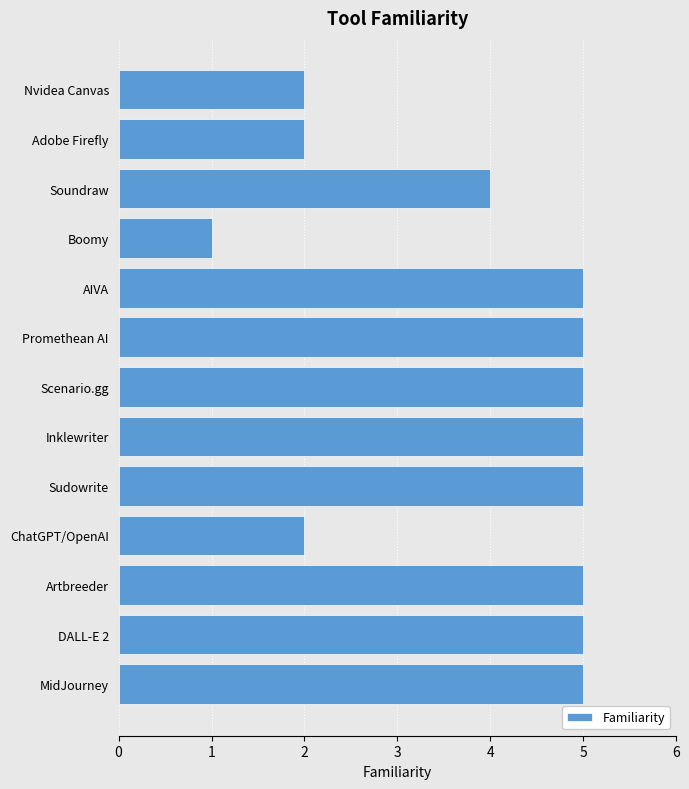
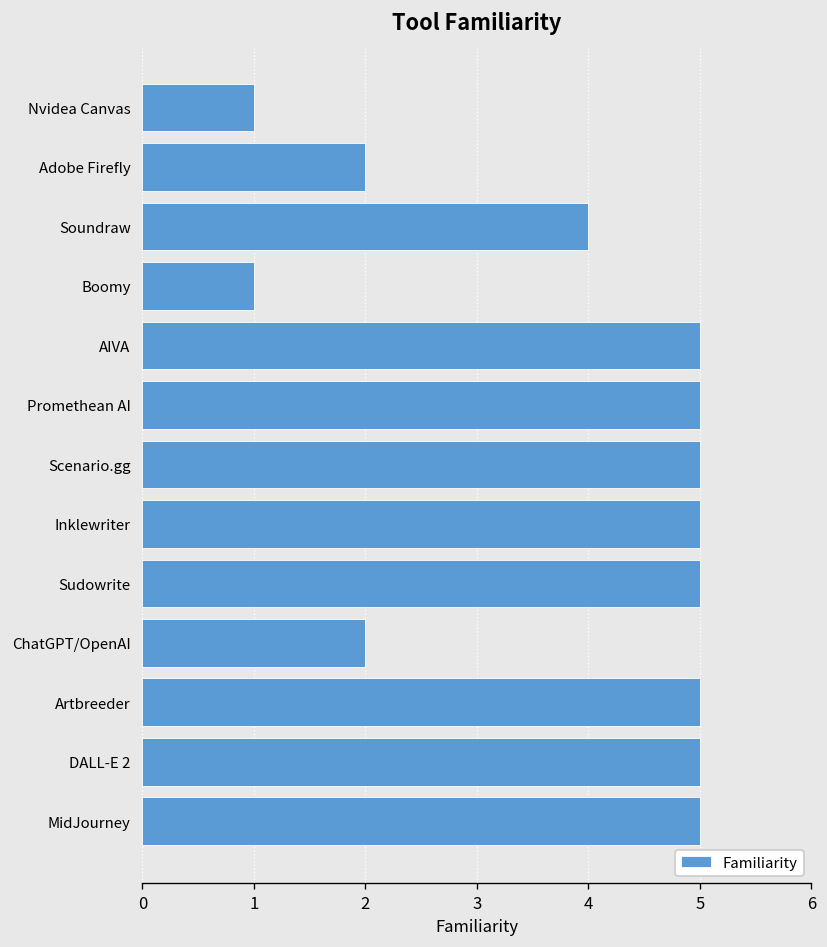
  {
-   "Nvidea Canvas": 2,
+   "Nvidea Canvas": 1,
    "Adobe Firefly": 2,
    "Soundraw": 4,
    "Boomy": 1,
    "AIVA": 5,
    "Promethean AI": 5,
    "Scenario.gg": 5,
    "Inklewriter": 5,
    "Sudowrite": 5,
    "ChatGPT/OpenAI": 2,
    "Artbreeder": 5,
    "DALL-E 2": 5,
    "MidJourney": 5
  }
